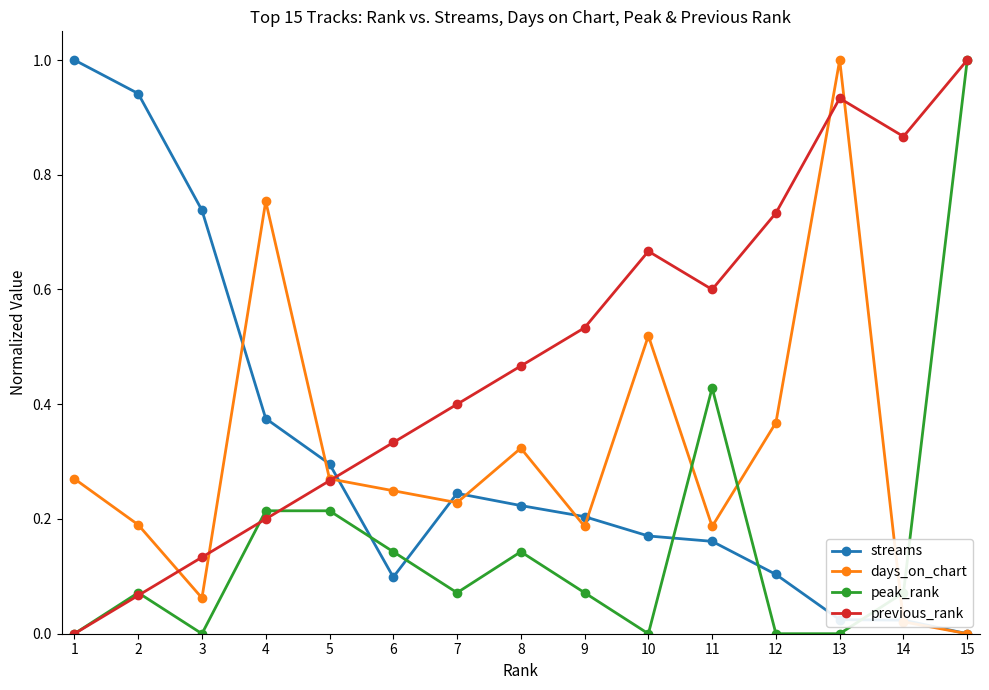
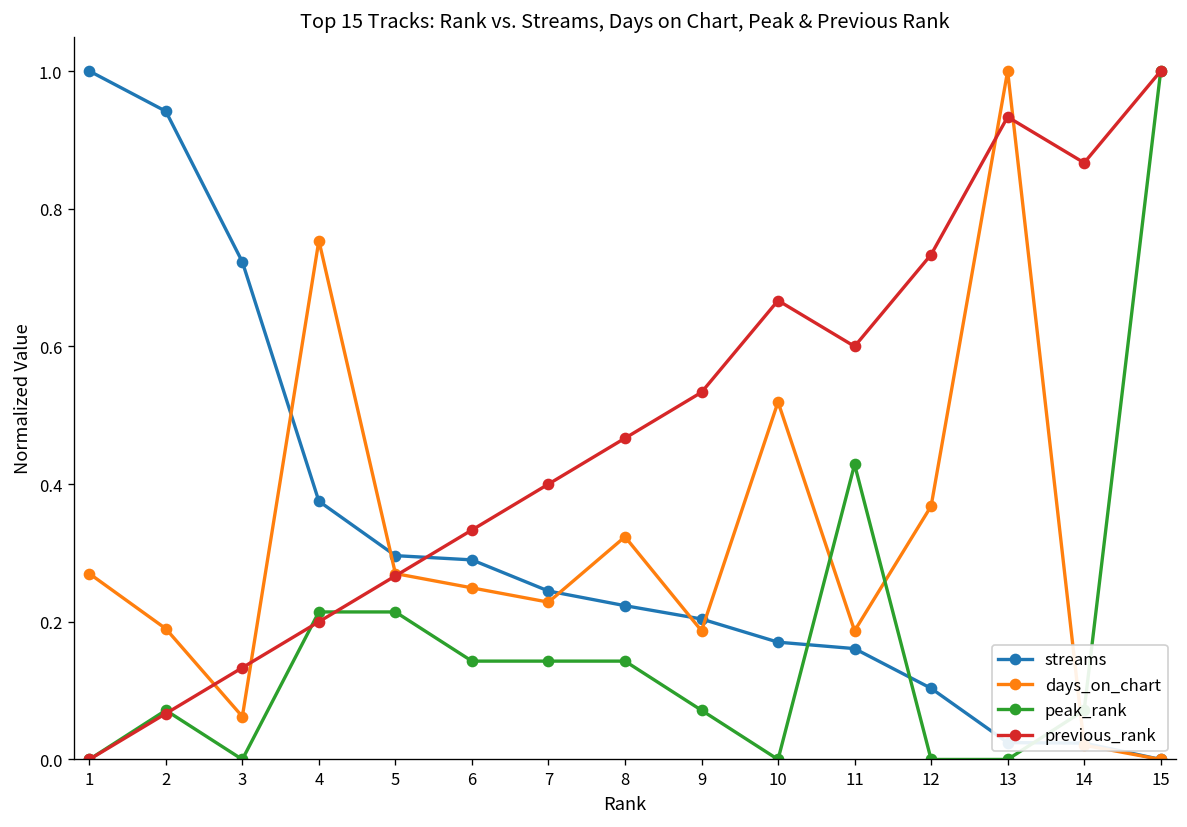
  {
    "streams": {
      "1": 1.00,
      "2": 0.94,
-     "3": 0.74,
+     "3": 0.72,
      "4": 0.38,
      "5": 0.30,
-     "6": 0.10,
+     "6": 0.29,
      "7": 0.24,
      "8": 0.22,
      "9": 0.20,
      "10": 0.17,
      "11": 0.16,
      "12": 0.10
    },
    "days_on_chart": {
      "1": 0.27,
      "2": 0.19,
      "3": 0.06,
      "4": 0.75,
      "6": 0.25,
      "7": 0.23,
      "8": 0.32,
      "9": 0.19,
      "10": 0.52,
      "11": 0.19,
      "12": 0.37,
      "13": 1.00
    },
    "peak_rank": {
      "2": 0.07,
      "3": 0.00,
      "4": 0.21,
      "5": 0.21,
      "6": 0.14,
-     "7": 0.07,
+     "7": 0.14,
      "8": 0.14,
      "9": 0.07,
      "10": 0.00,
      "11": 0.43,
      "12": 0.00,
      "13": 0.00
    },
    "previous_rank": {
      "2": 0.07,
      "3": 0.13,
      "4": 0.20,
      "6": 0.33,
      "7": 0.40,
      "8": 0.47,
      "9": 0.53,
      "10": 0.67,
      "11": 0.60,
      "12": 0.73,
      "13": 0.93,
      "14": 0.87
    }
  }
